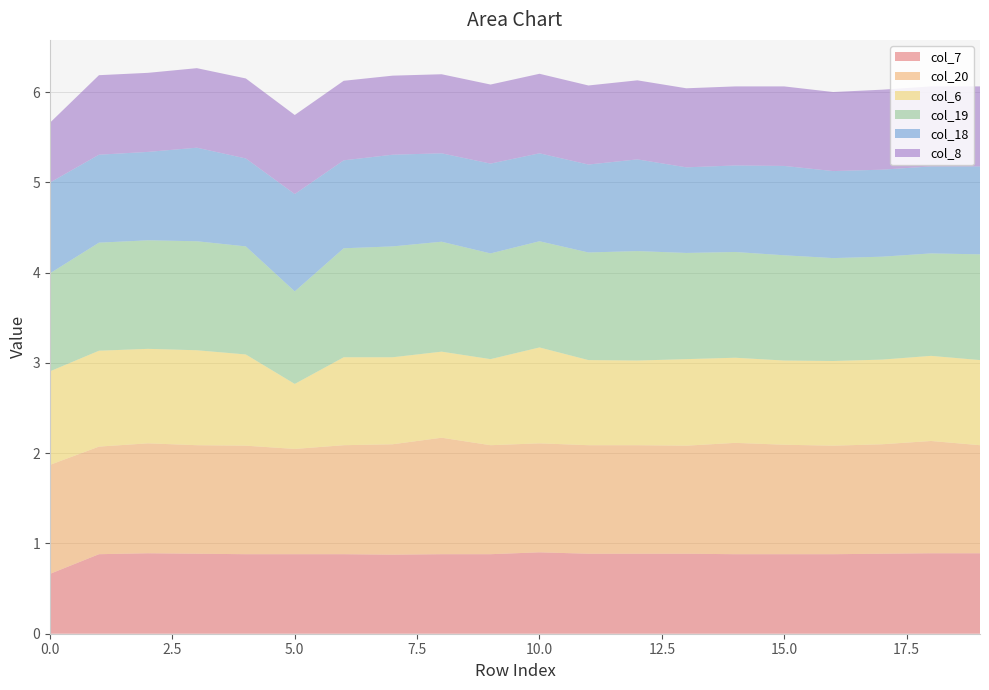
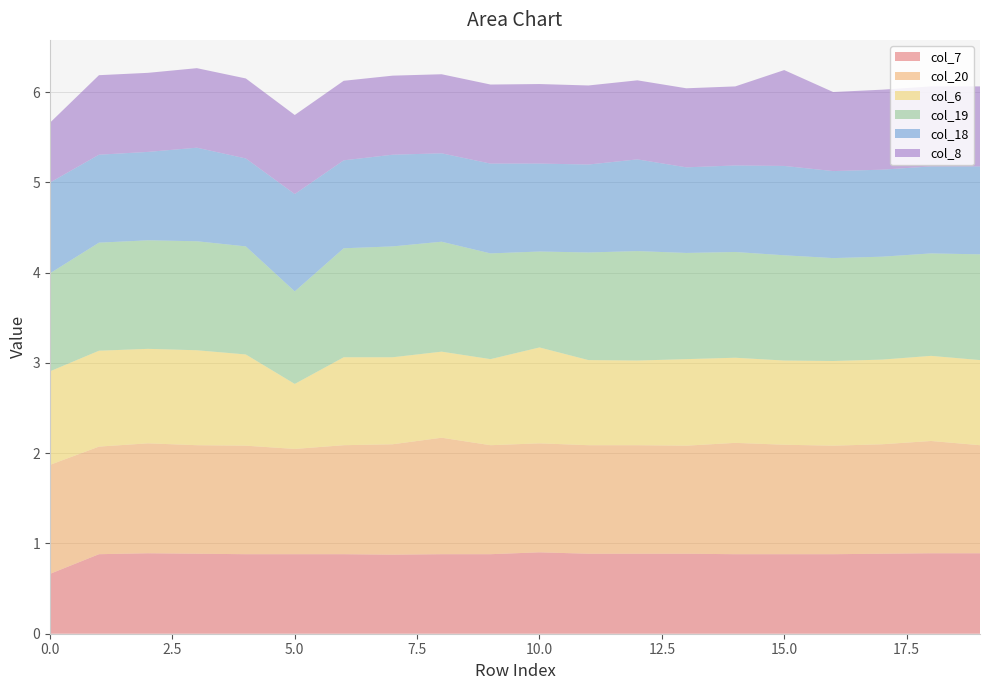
  {
    "col_19": {
      "0.0": 1.1,
      "5.0": 1.0,
-     "10.0": 1.2,
+     "10.0": 1.1,
      "15.0": 1.2
    },
    "col_18": {
      "0.0": 1.0,
      "5.0": 1.1,
      "10.0": 1.0,
      "15.0": 1.0
    },
    "col_8": {
      "0.0": 0.7,
      "5.0": 0.9,
      "10.0": 0.9,
-     "15.0": 0.9
+     "15.0": 1.1
    }
  }
